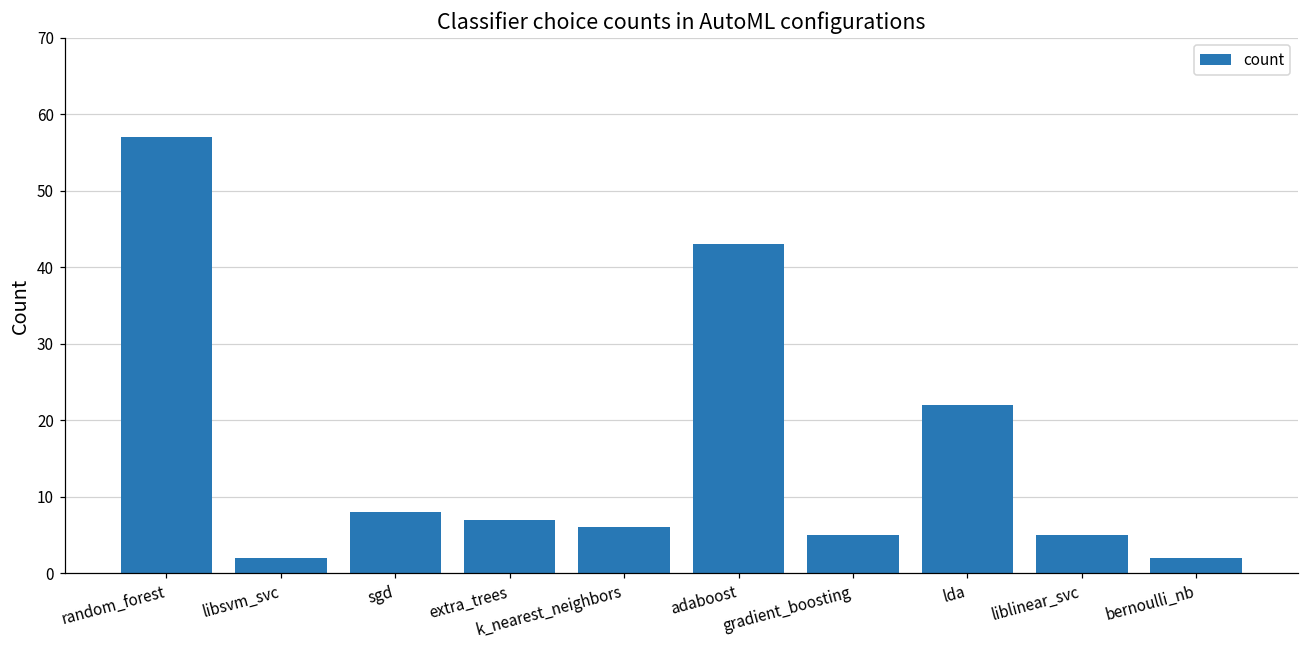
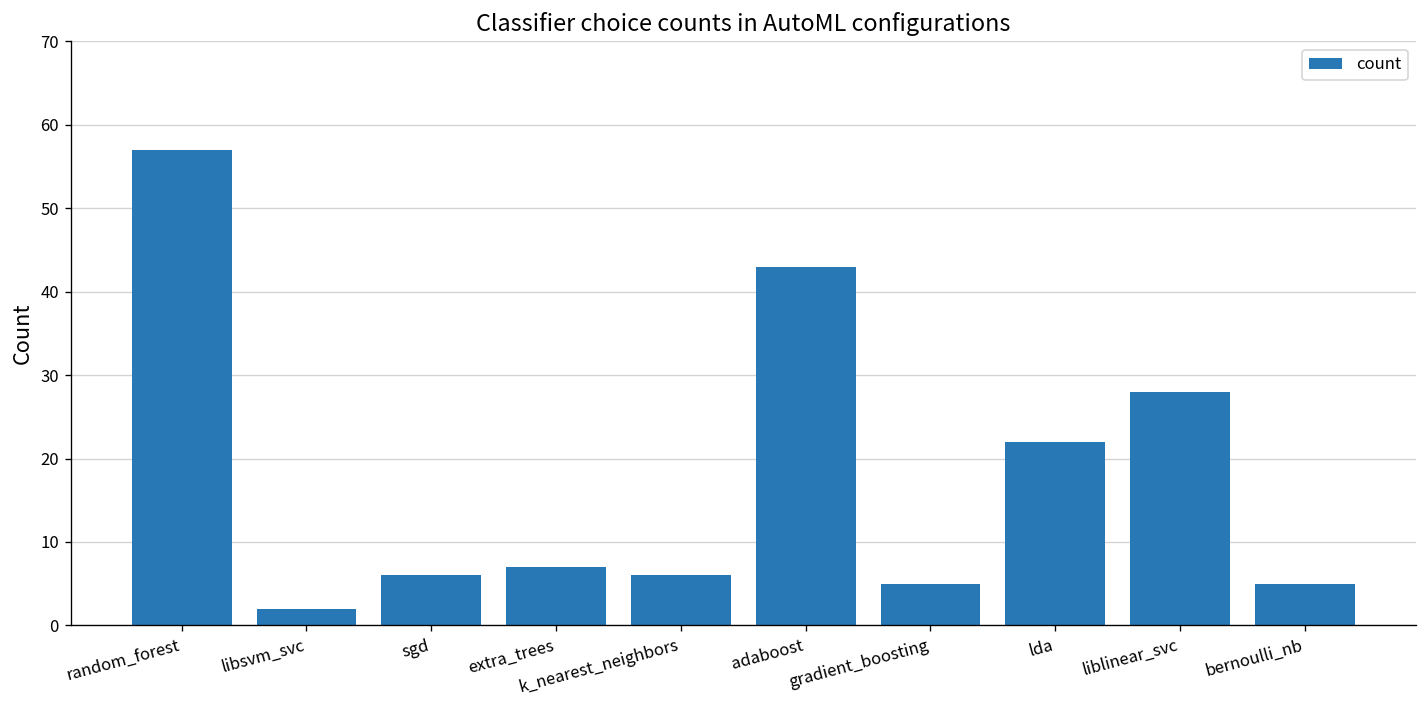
  {
    "random_forest": 57,
    "libsvm_svc": 2,
-   "sgd": 8,
+   "sgd": 6,
    "extra_trees": 7,
    "k_nearest_neighbors": 6,
    "adaboost": 43,
    "gradient_boosting": 5,
    "lda": 22,
-   "liblinear_svc": 5,
-   "bernoulli_nb": 2
+   "liblinear_svc": 28,
+   "bernoulli_nb": 5
  }
